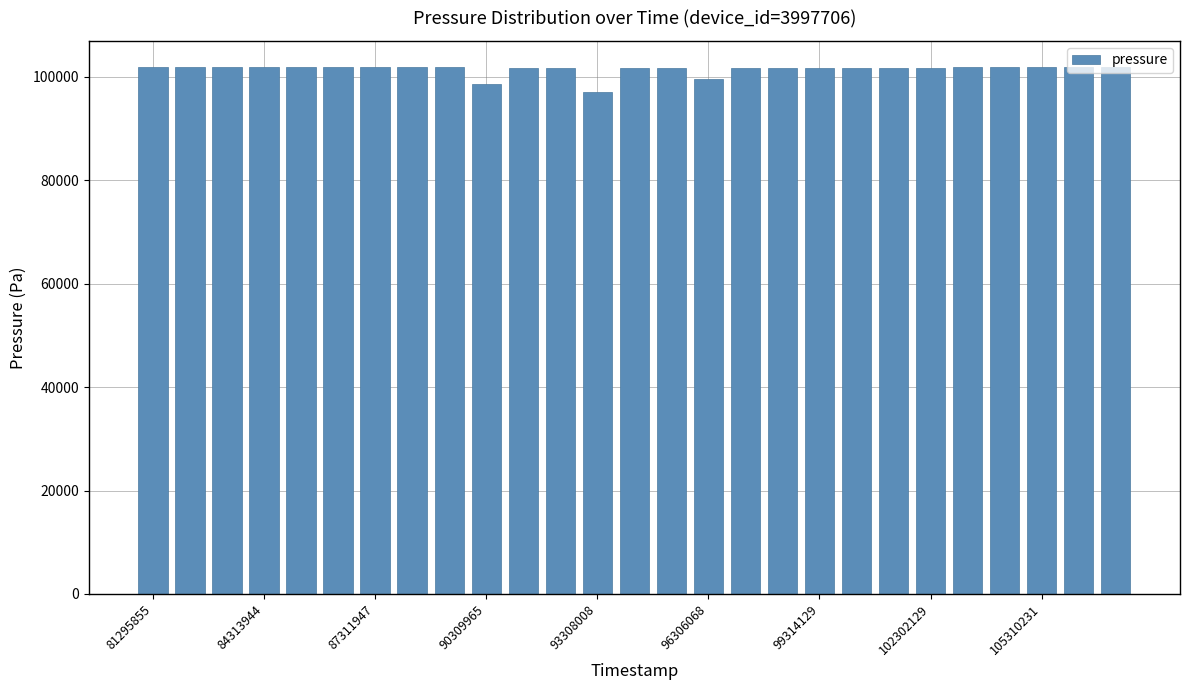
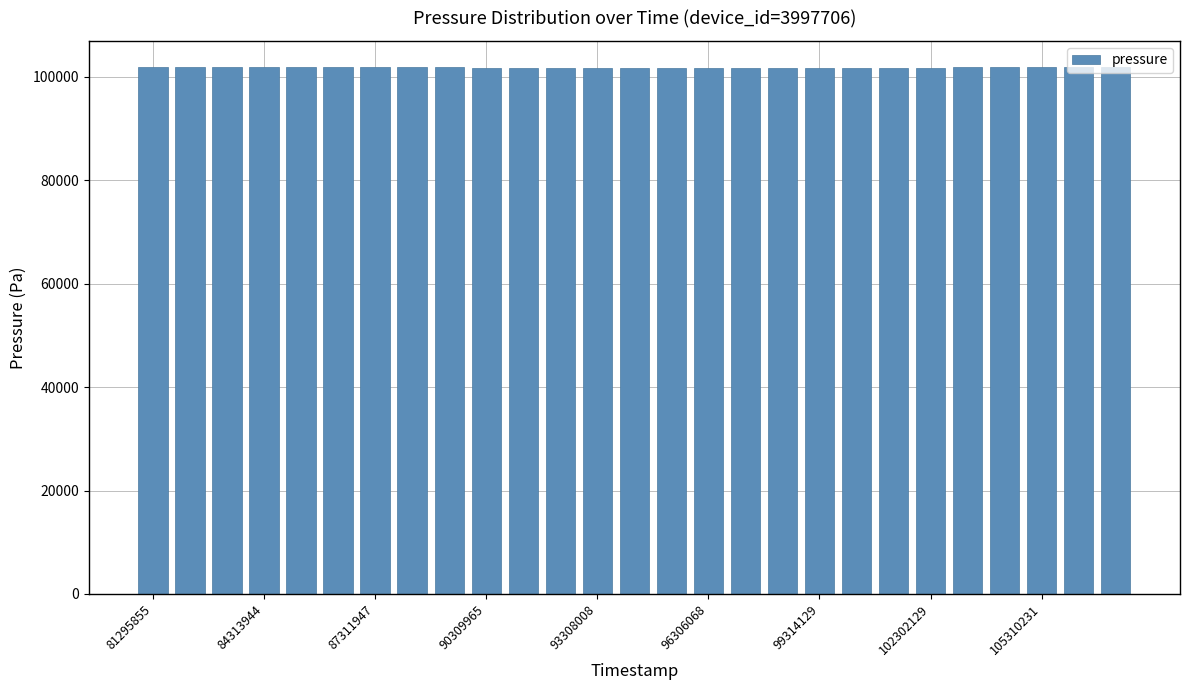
  {
    "81295855": 102000,
    "84313944": 102000,
    "87311947": 102000,
-   "90309965": 99000,
-   "93308008": 97000,
-   "96306068": 100000,
+   "90309965": 102000,
+   "93308008": 102000,
+   "96306068": 102000,
    "99314129": 102000,
    "102302129": 102000,
    "105310231": 102000
  }
